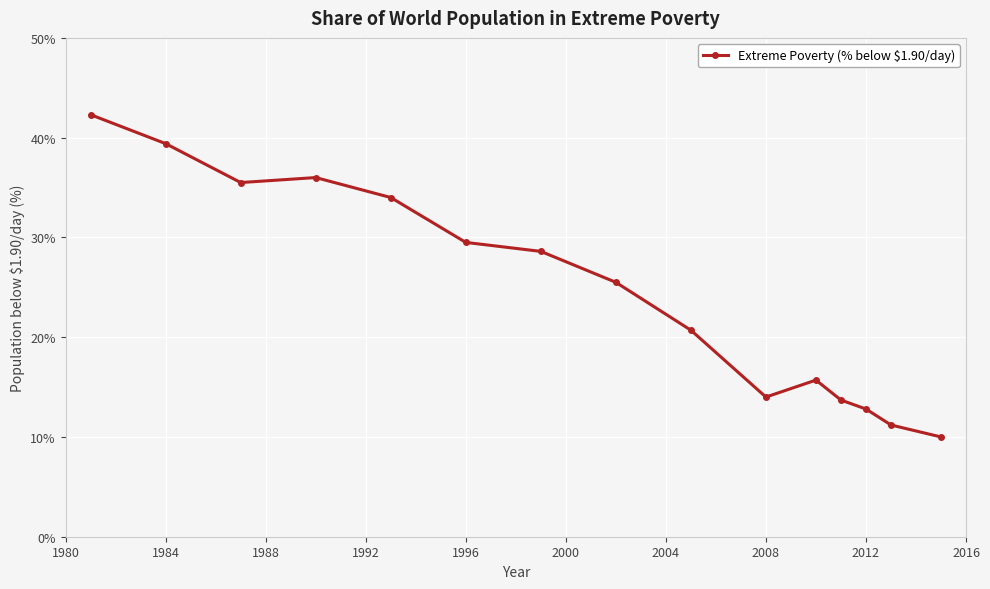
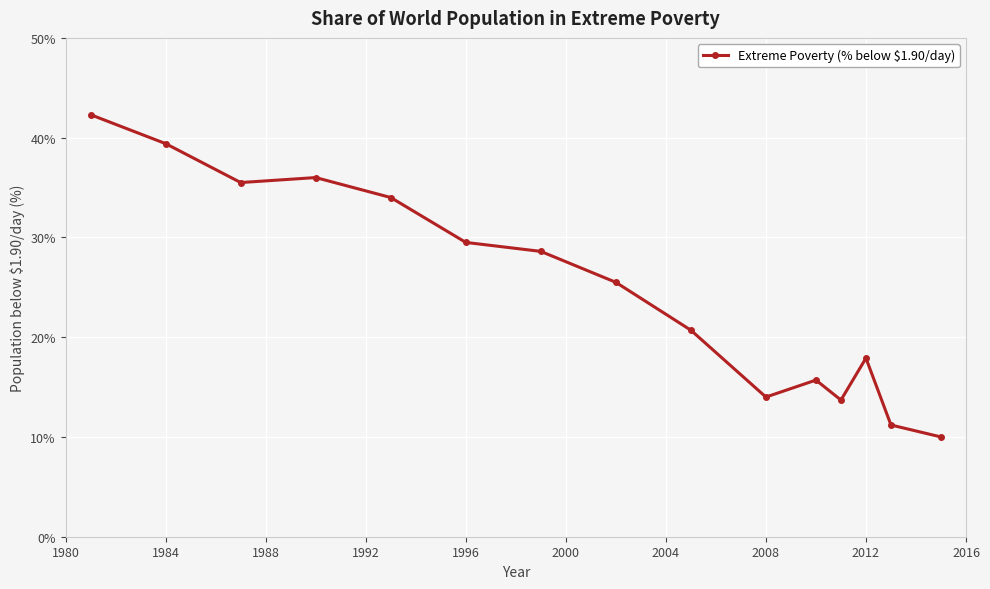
  {
    "1984": "39%",
    "1996": "30%",
    "2008": "14%",
-   "2012": "13%"
+   "2012": "18%"
  }
